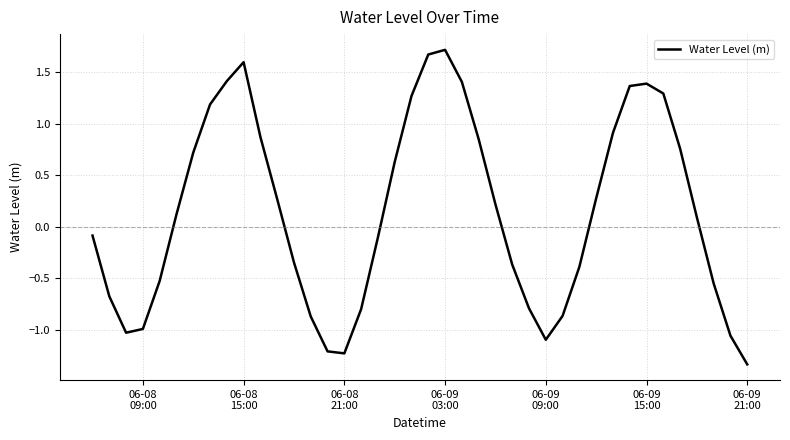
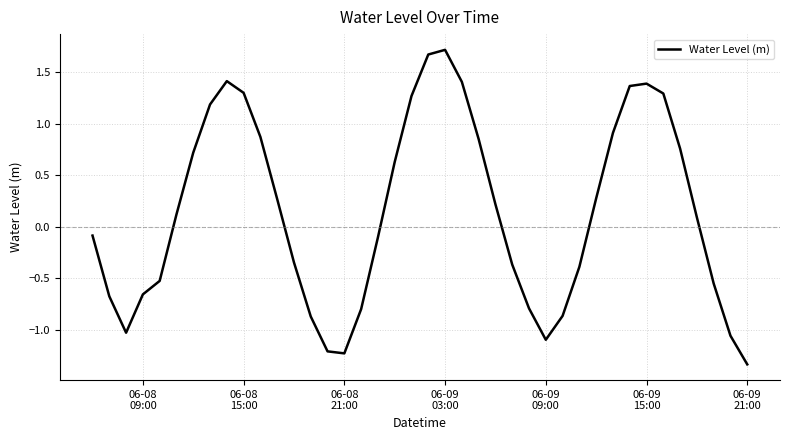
  {
-   "06-08 09:00": -0.99,
-   "06-08 15:00": 1.60,
+   "06-08 09:00": -0.66,
+   "06-08 15:00": 1.30,
    "06-08 21:00": -1.23,
    "06-09 03:00": 1.72,
    "06-09 09:00": -1.10,
    "06-09 15:00": 1.39,
    "06-09 21:00": -1.34
  }
